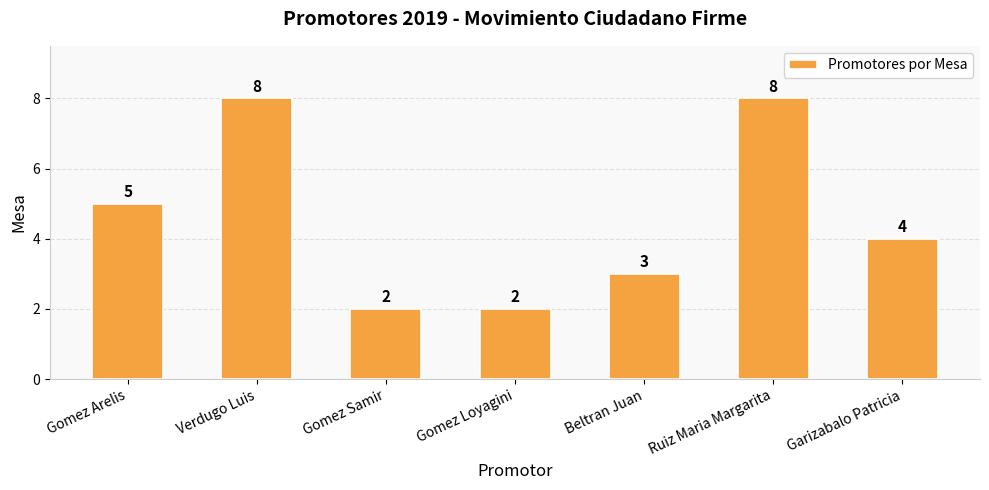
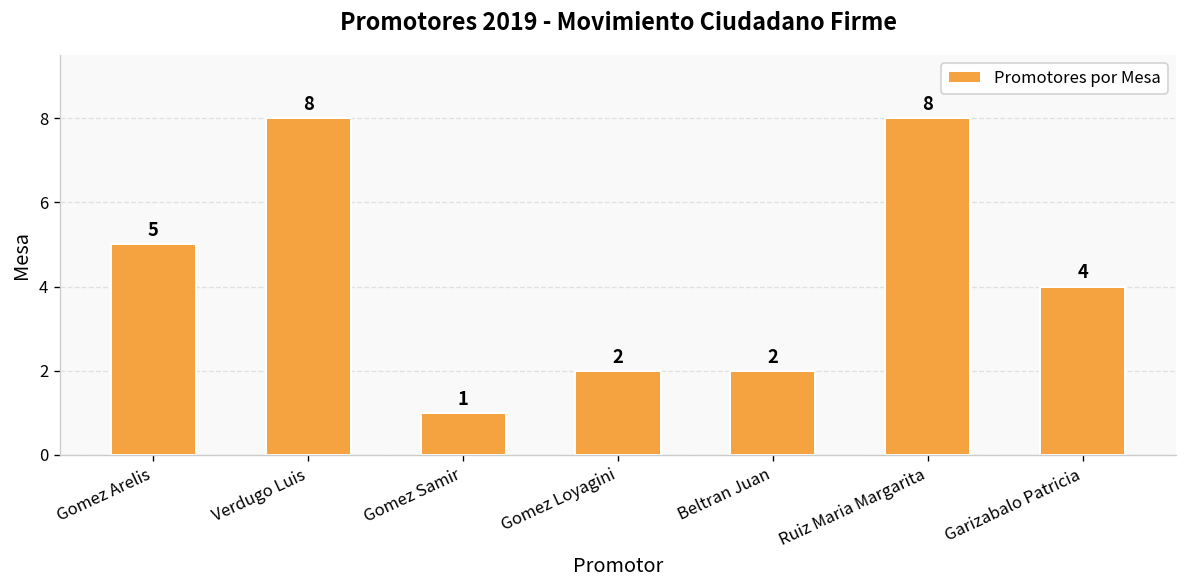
  {
    "Gomez Arelis": 5,
    "Verdugo Luis": 8,
-   "Gomez Samir": 2,
+   "Gomez Samir": 1,
    "Gomez Loyagini": 2,
-   "Beltran Juan": 3,
+   "Beltran Juan": 2,
    "Ruiz Maria Margarita": 8,
    "Garizabalo Patricia": 4
  }
